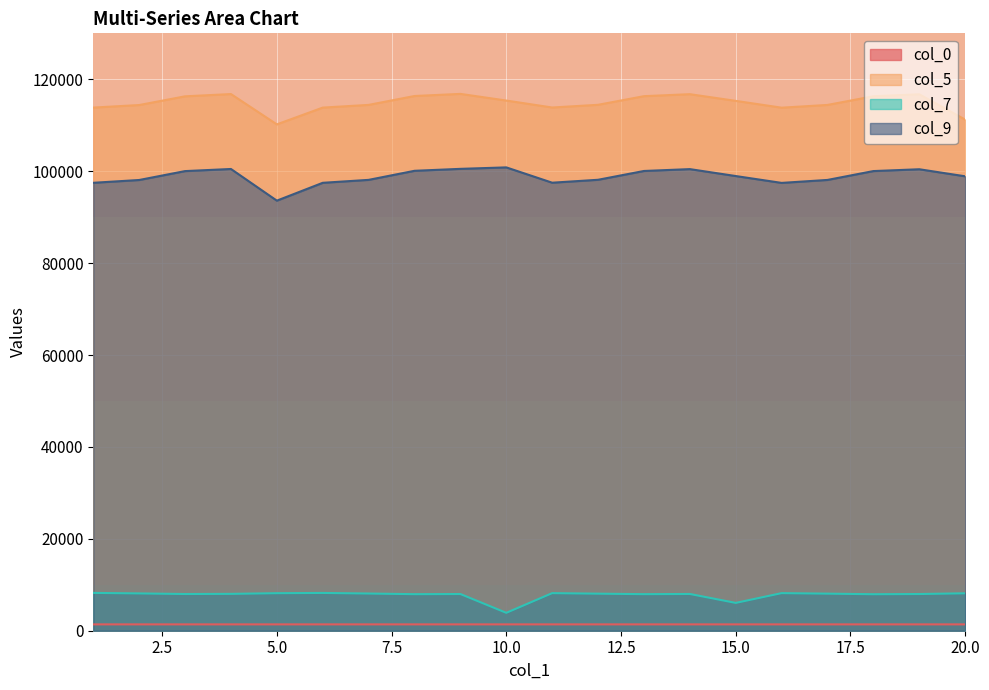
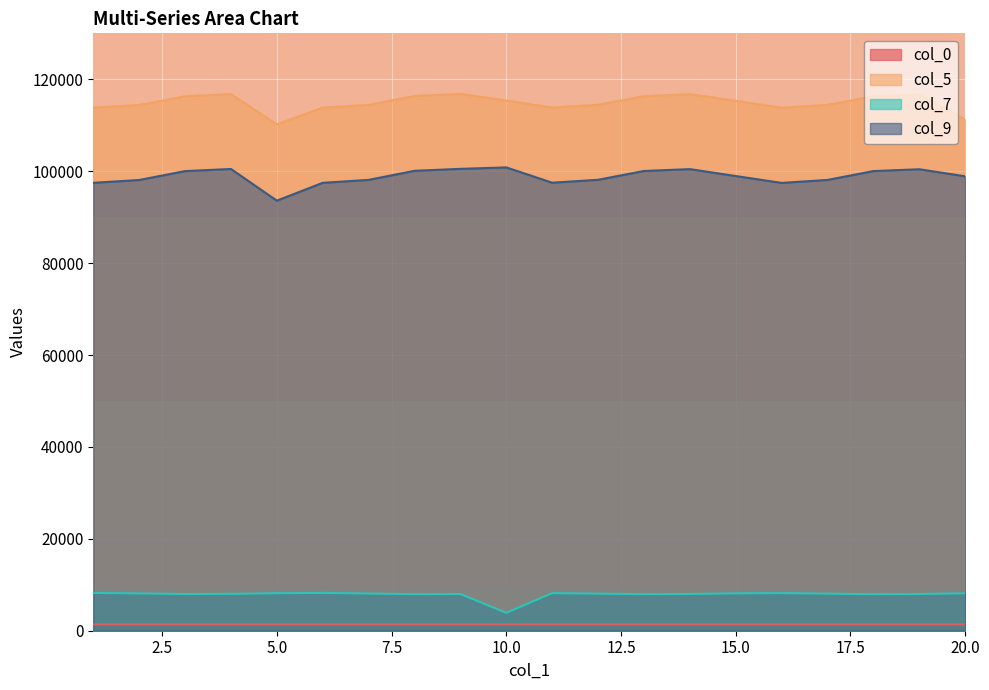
  {
    "col_0": {
      "5.0": 1000,
      "10.0": 1000,
      "15.0": 1000,
      "20.0": 1000
    },
    "col_5": {
      "5.0": 110000,
      "10.0": 115000,
      "15.0": 115000,
      "20.0": 111000
    },
    "col_7": {
      "5.0": 8000,
      "10.0": 4000,
-     "15.0": 6000,
+     "15.0": 8000,
      "20.0": 8000
    },
    "col_9": {
      "5.0": 94000,
      "10.0": 101000,
      "15.0": 99000,
      "20.0": 99000
    }
  }
